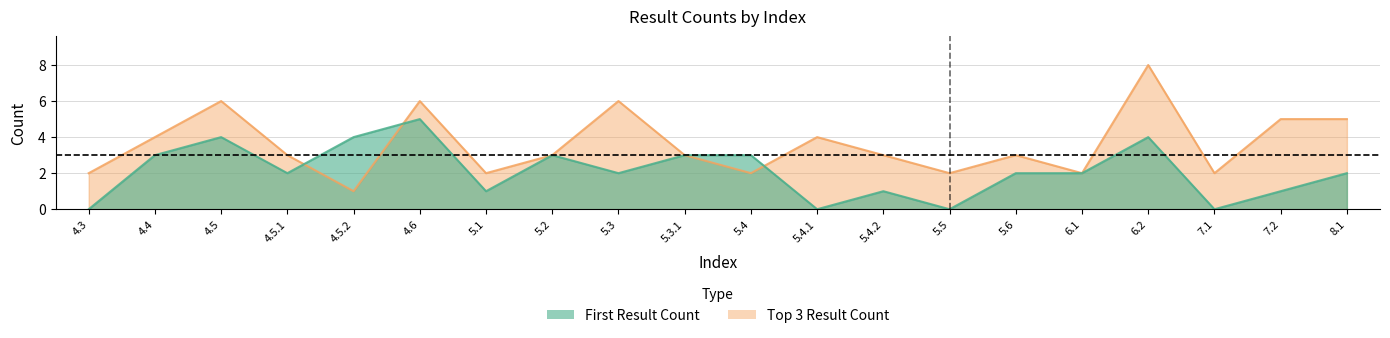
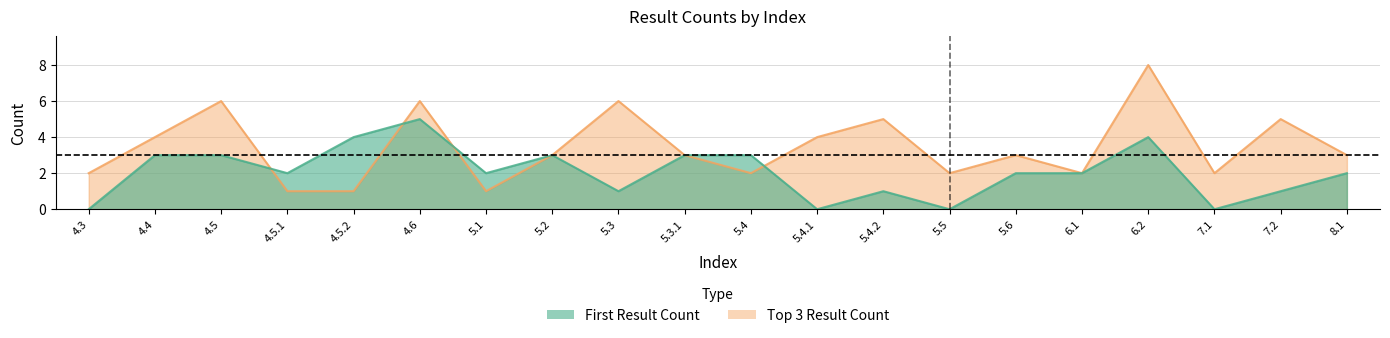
  {
    "Top 3 Result Count": {
      "4.3": 2,
      "4.4": 4,
      "4.5": 6,
-     "4.5.1": 3,
+     "4.5.1": 1,
      "4.5.2": 1,
      "4.6": 6,
-     "5.1": 2,
+     "5.1": 1,
      "5.3": 6,
      "5.4": 2,
      "5.4.1": 4,
-     "5.4.2": 3,
+     "5.4.2": 5,
      "5.5": 2,
      "5.6": 3,
      "6.2": 8,
      "7.1": 2,
      "7.2": 5,
-     "8.1": 5
+     "8.1": 3
    },
    "First Result Count": {
      "4.3": 0,
      "4.4": 3,
-     "4.5": 4,
+     "4.5": 3,
      "4.5.1": 2,
      "4.5.2": 4,
      "4.6": 5,
-     "5.1": 1,
-     "5.3": 2,
+     "5.1": 2,
+     "5.3": 1,
      "5.4": 3,
      "5.4.1": 0,
      "5.4.2": 1,
      "5.5": 0,
      "5.6": 2,
      "6.2": 4,
      "7.1": 0,
      "7.2": 1,
      "8.1": 2
    }
  }
